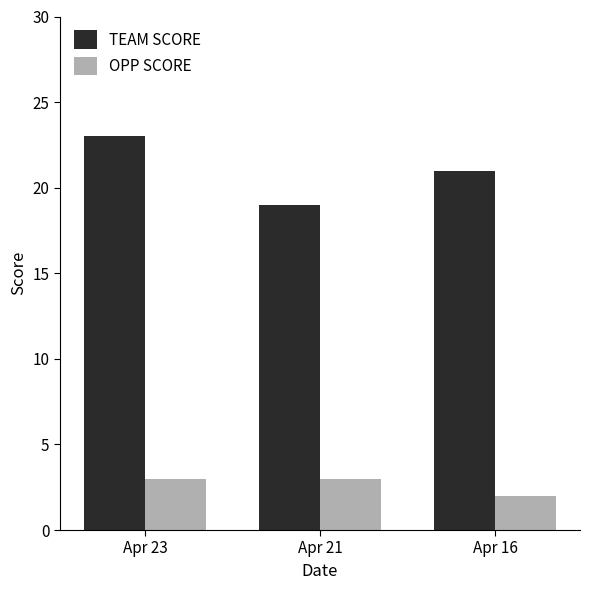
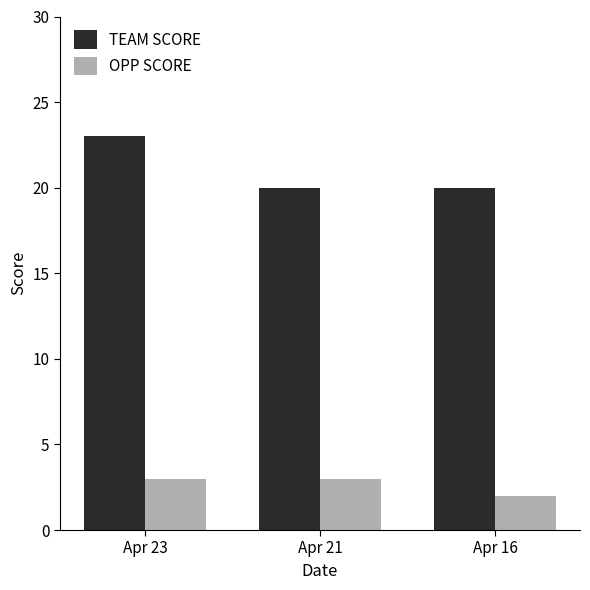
  {
    "TEAM SCORE": {
      "Apr 23": 23,
-     "Apr 21": 19,
-     "Apr 16": 21
+     "Apr 21": 20,
+     "Apr 16": 20
    },
    "OPP SCORE": {
      "Apr 23": 3,
      "Apr 21": 3,
      "Apr 16": 2
    }
  }
